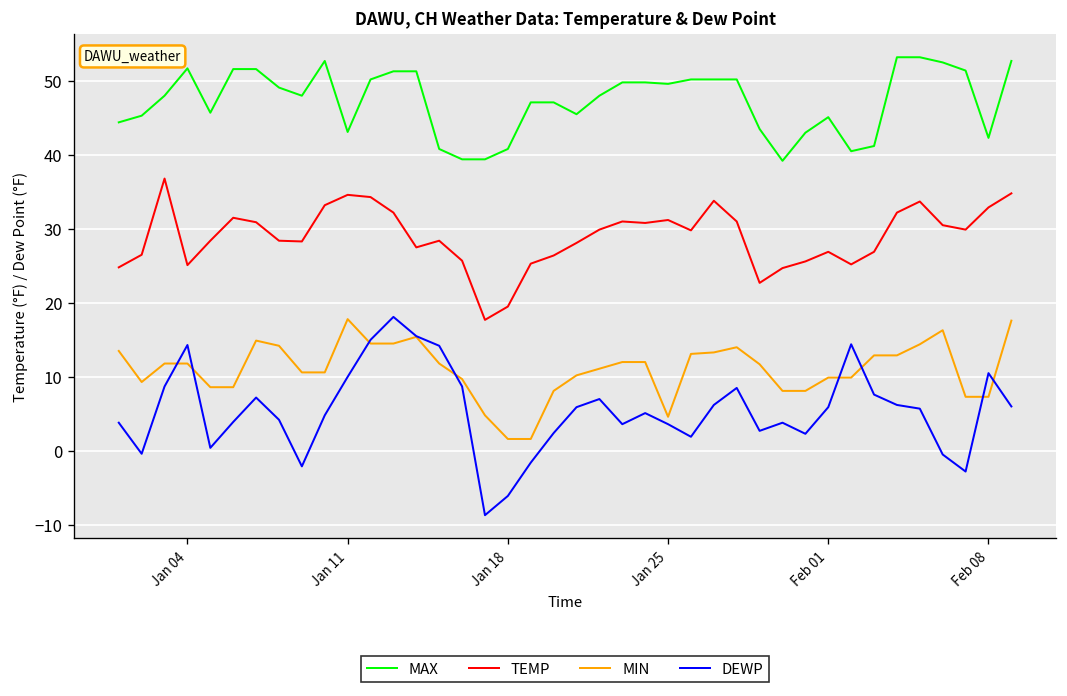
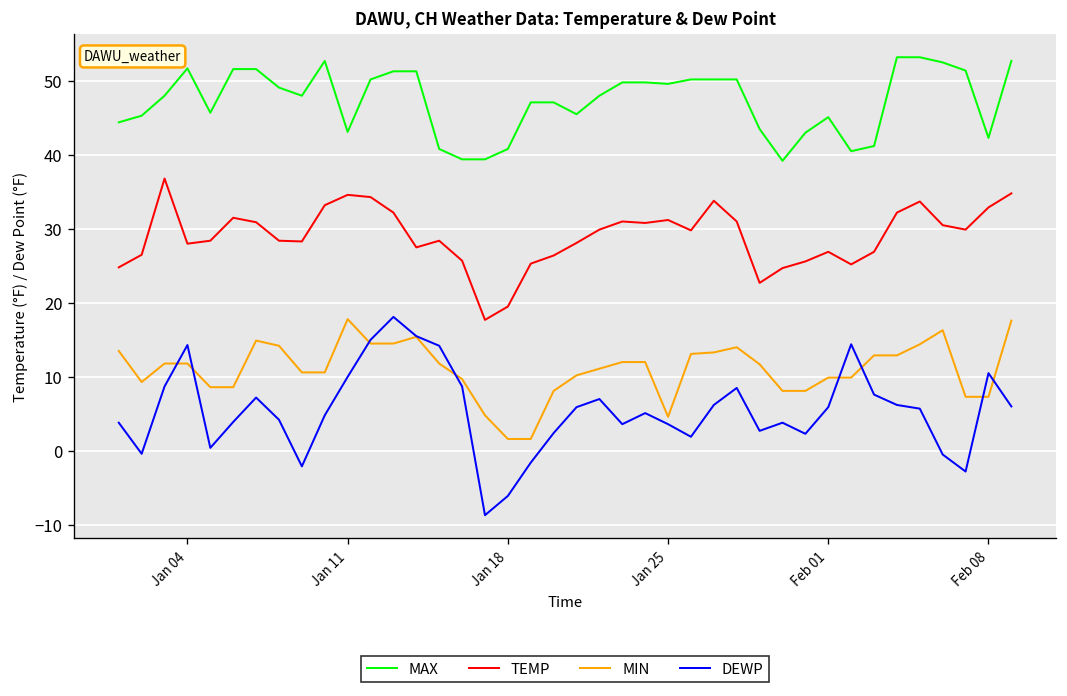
  {
    "MAX": {
      "Jan 04": 52,
      "Jan 11": 43,
      "Jan 18": 41,
      "Jan 25": 50,
      "Feb 01": 45,
      "Feb 08": 42
    },
    "TEMP": {
-     "Jan 04": 25,
+     "Jan 04": 28,
      "Jan 11": 35,
      "Jan 18": 20,
      "Jan 25": 31,
      "Feb 01": 27,
      "Feb 08": 33
    },
    "MIN": {
      "Jan 04": 12,
      "Jan 11": 18,
      "Jan 18": 2,
      "Jan 25": 5,
      "Feb 01": 10,
      "Feb 08": 7
    },
    "DEWP": {
      "Jan 04": 14,
      "Jan 11": 10,
      "Jan 18": -6,
      "Jan 25": 4,
      "Feb 01": 6,
      "Feb 08": 11
    }
  }
